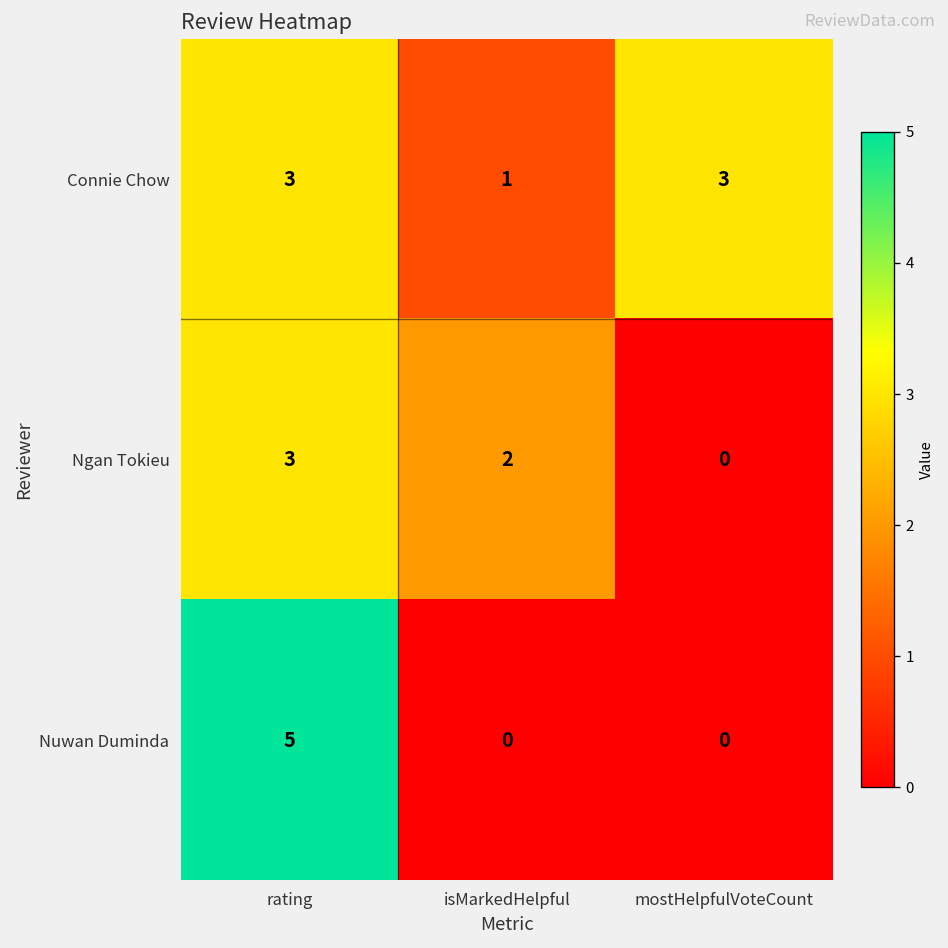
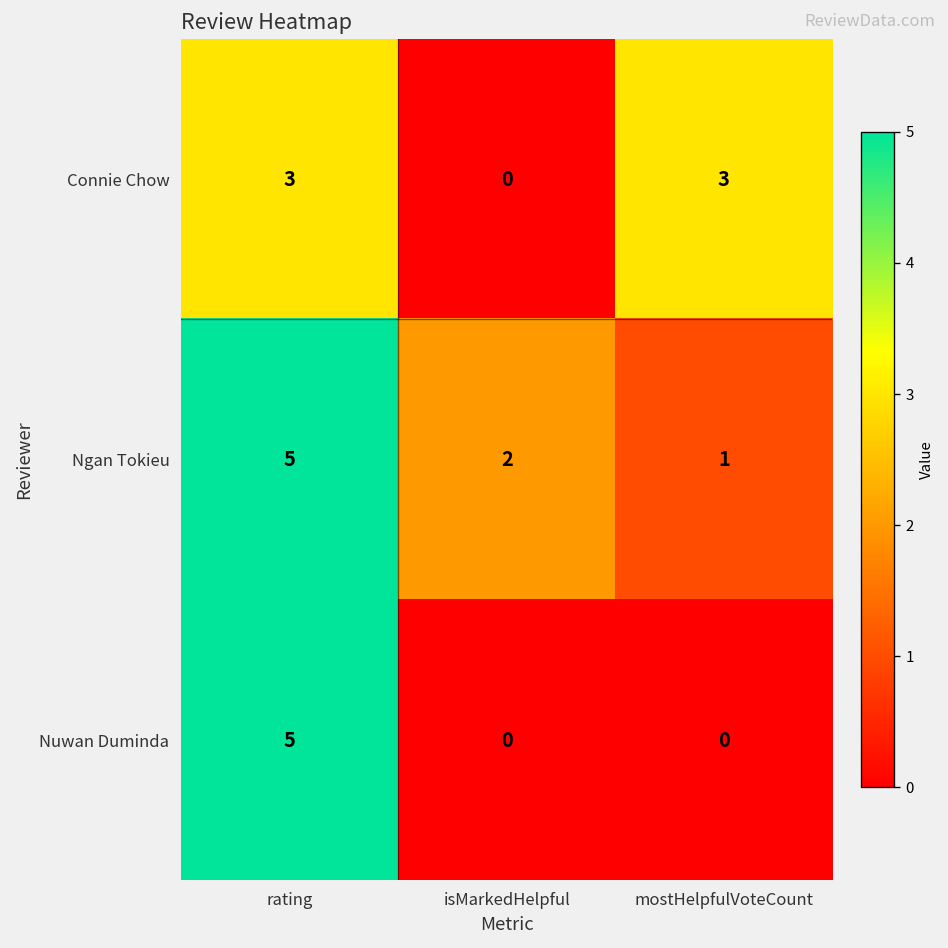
  {
    "Connie Chow": {
      "rating": 3,
-     "isMarkedHelpful": 1,
+     "isMarkedHelpful": 0,
      "mostHelpfulVoteCount": 3
    },
    "Ngan Tokieu": {
-     "rating": 3,
+     "rating": 5,
      "isMarkedHelpful": 2,
-     "mostHelpfulVoteCount": 0
+     "mostHelpfulVoteCount": 1
    },
    "Nuwan Duminda": {
      "rating": 5,
      "isMarkedHelpful": 0,
      "mostHelpfulVoteCount": 0
    }
  }
